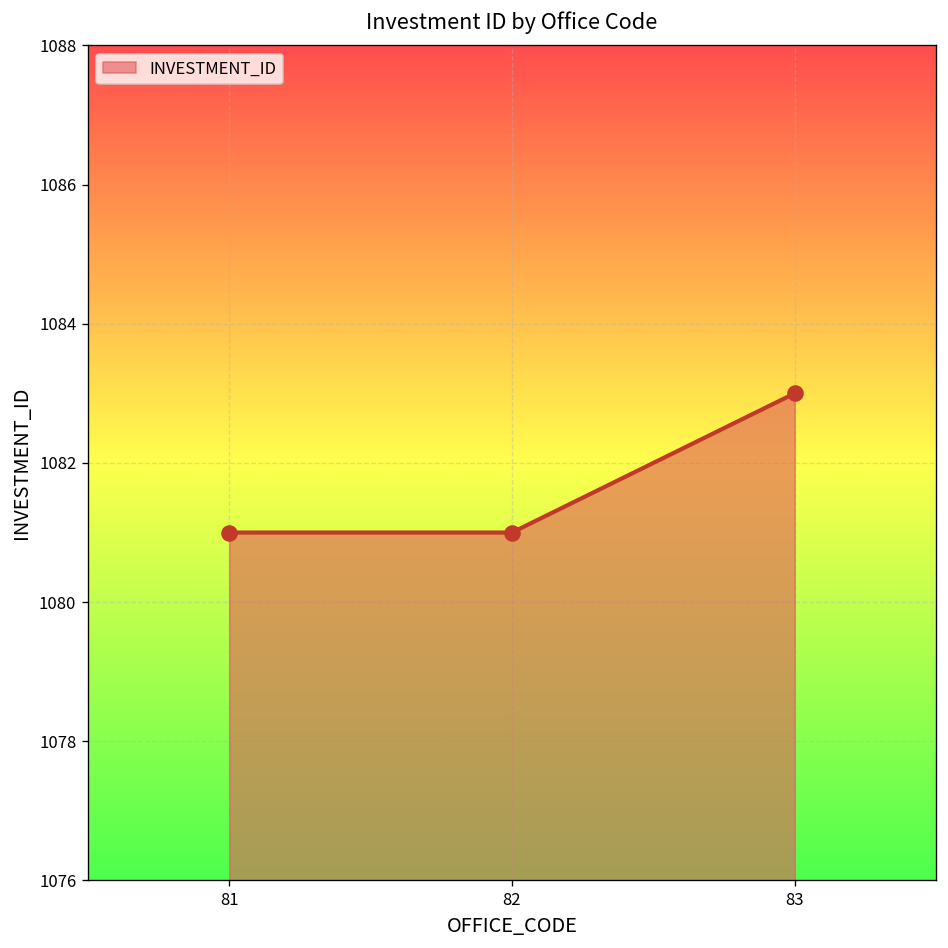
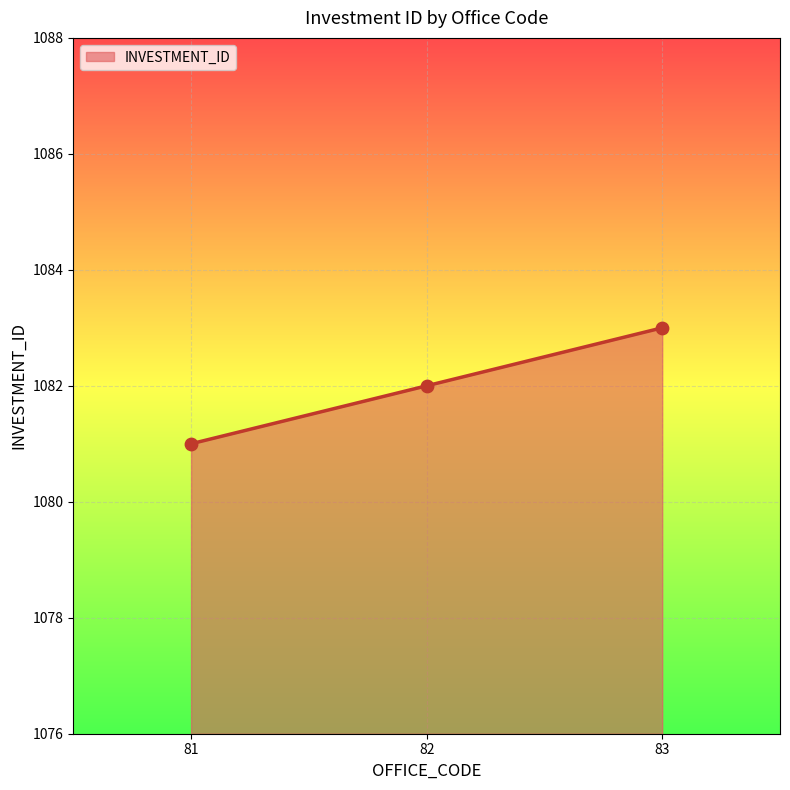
  {
    "81": 1081,
-   "82": 1081,
+   "82": 1082,
    "83": 1083
  }
